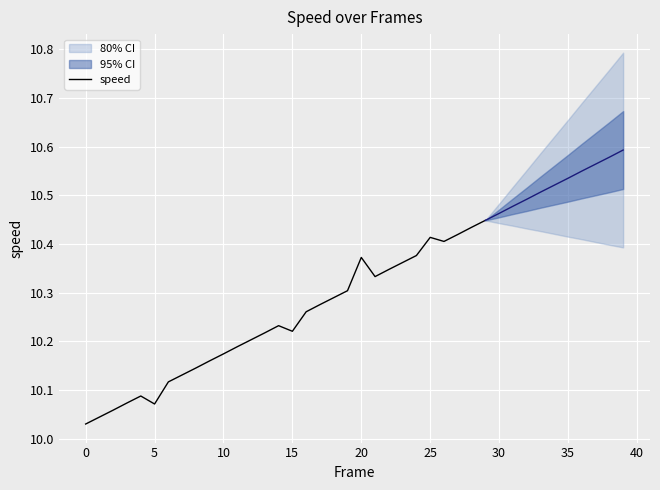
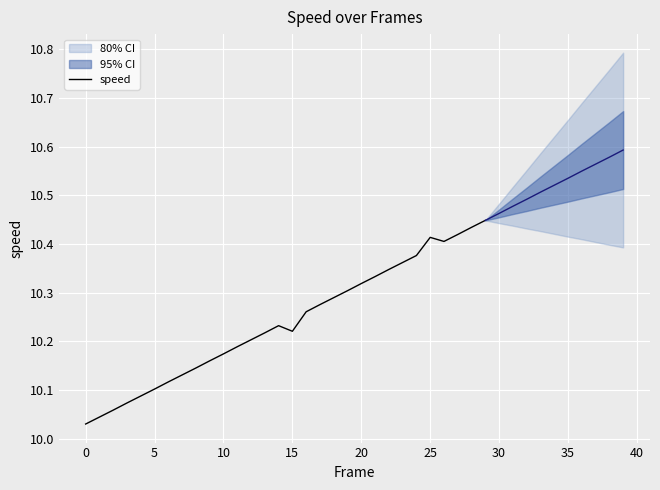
  {
    "speed": {
      "0": 10.03,
-     "5": 10.07,
+     "5": 10.10,
      "10": 10.17,
      "15": 10.22,
-     "20": 10.37,
+     "20": 10.32,
      "25": 10.41
    }
  }
